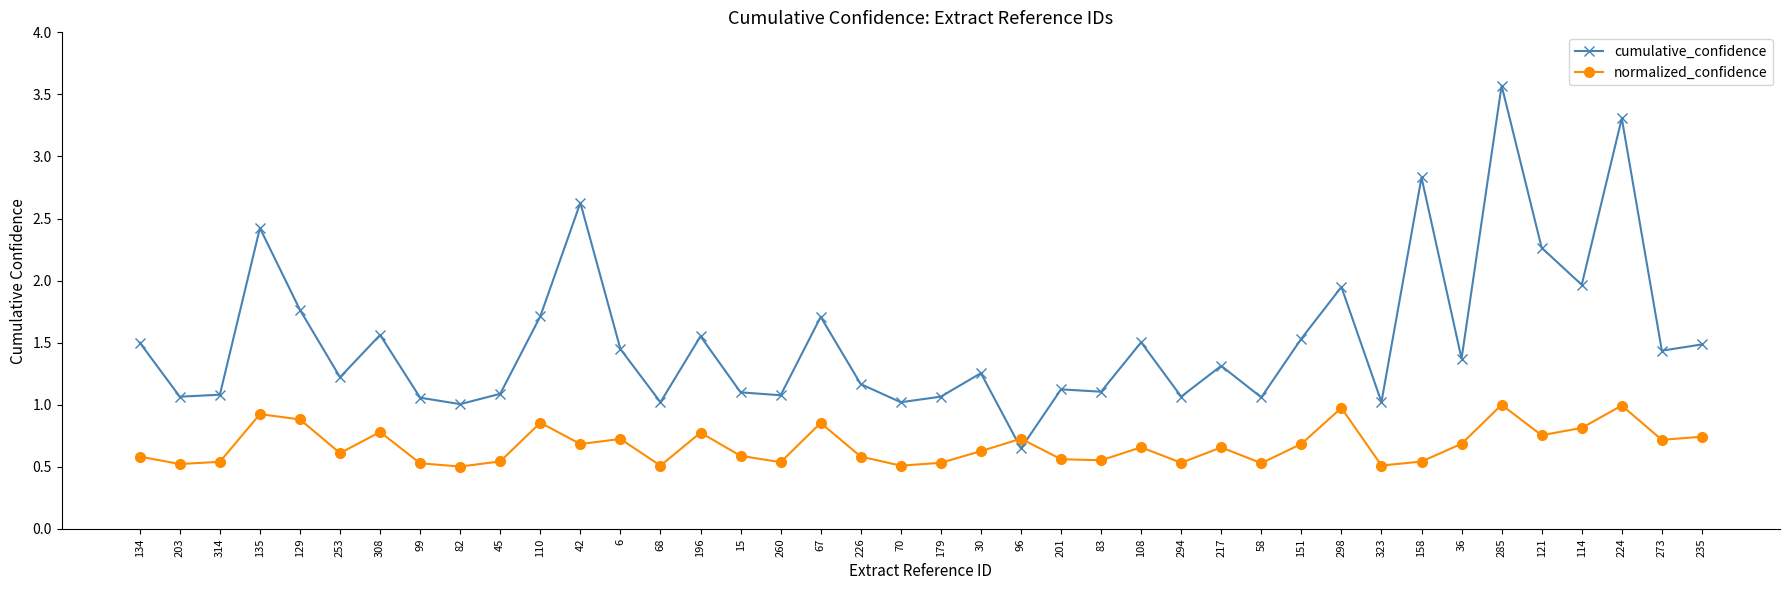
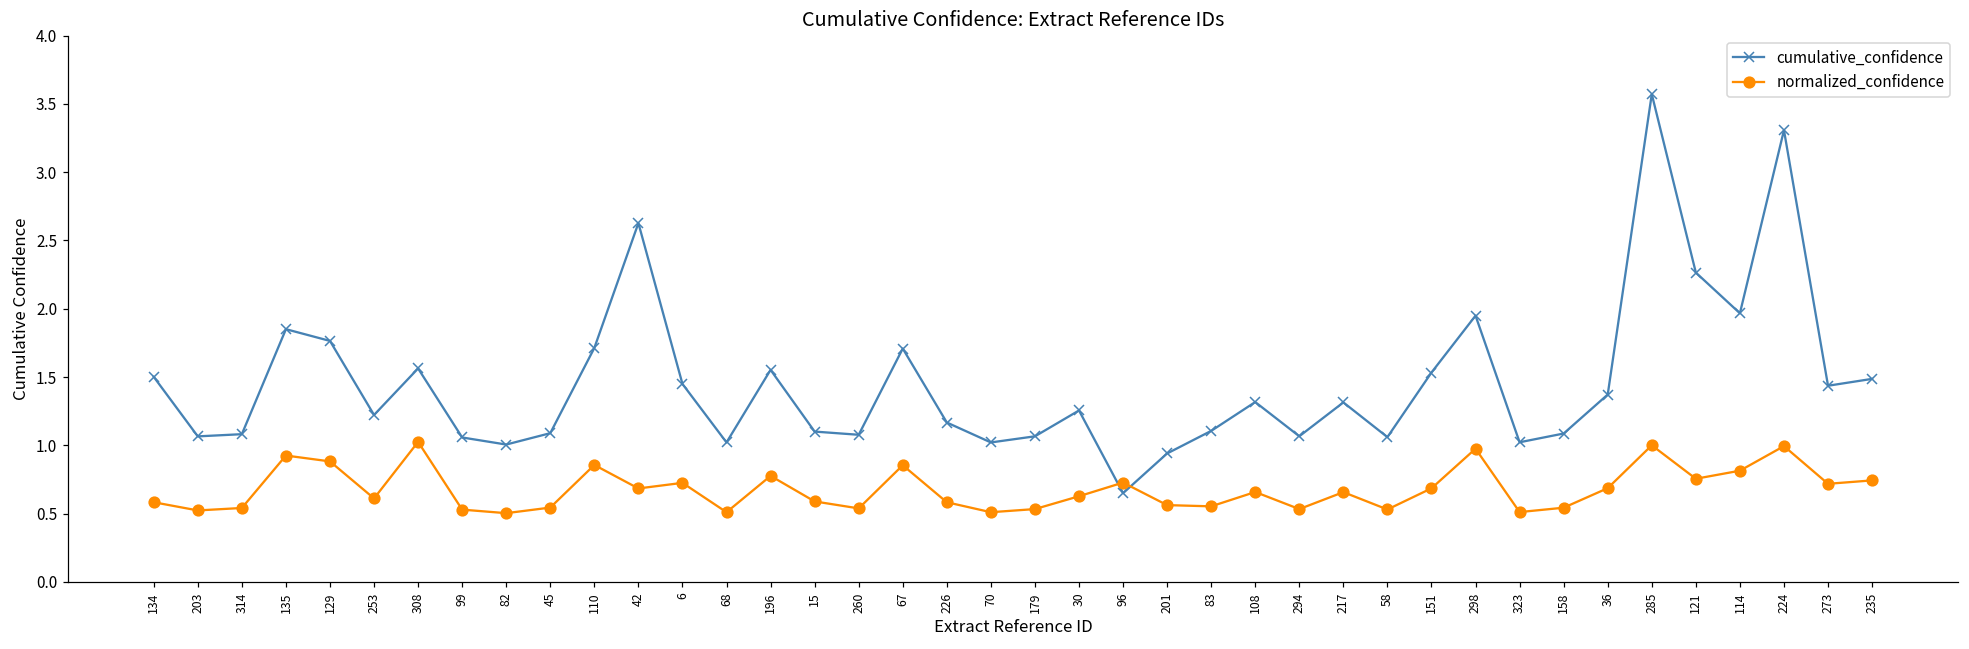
  {
    "cumulative_confidence": {
      "134": 1.50,
      "203": 1.07,
      "314": 1.08,
-     "135": 2.42,
+     "135": 1.85,
      "129": 1.76,
      "253": 1.22,
      "308": 1.56,
      "99": 1.06,
      "82": 1.01,
      "45": 1.09,
      "110": 1.71,
      "42": 2.63,
      "6": 1.45,
      "68": 1.02,
      "196": 1.55,
      "15": 1.10,
      "260": 1.08,
      "67": 1.71,
      "226": 1.17,
      "70": 1.02,
      "179": 1.07,
      "30": 1.25,
      "96": 0.65,
-     "201": 1.12,
+     "201": 0.94,
      "83": 1.11,
-     "108": 1.50,
+     "108": 1.32,
      "294": 1.07,
      "217": 1.31,
      "58": 1.06,
      "151": 1.53,
      "298": 1.95,
      "323": 1.02,
-     "158": 2.83,
+     "158": 1.09,
      "36": 1.37,
      "285": 3.57,
      "121": 2.26,
      "114": 1.97,
      "224": 3.31,
      "273": 1.44,
      "235": 1.49
    },
    "normalized_confidence": {
      "134": 0.58,
      "203": 0.52,
      "314": 0.54,
      "135": 0.93,
      "129": 0.88,
      "253": 0.61,
-     "308": 0.78,
+     "308": 1.03,
      "99": 0.53,
      "82": 0.50,
      "45": 0.54,
      "110": 0.86,
      "42": 0.68,
      "6": 0.73,
      "68": 0.51,
      "196": 0.78,
      "15": 0.59,
      "260": 0.54,
      "67": 0.85,
      "226": 0.58,
      "70": 0.51,
      "179": 0.53,
      "30": 0.63,
      "96": 0.73,
      "201": 0.56,
      "83": 0.55,
      "108": 0.66,
      "294": 0.53,
      "217": 0.66,
      "58": 0.53,
      "151": 0.69,
      "298": 0.98,
      "323": 0.51,
      "158": 0.54,
      "36": 0.69,
      "285": 1.00,
      "121": 0.76,
      "114": 0.81,
      "224": 0.99,
      "273": 0.72,
      "235": 0.74
    }
  }
